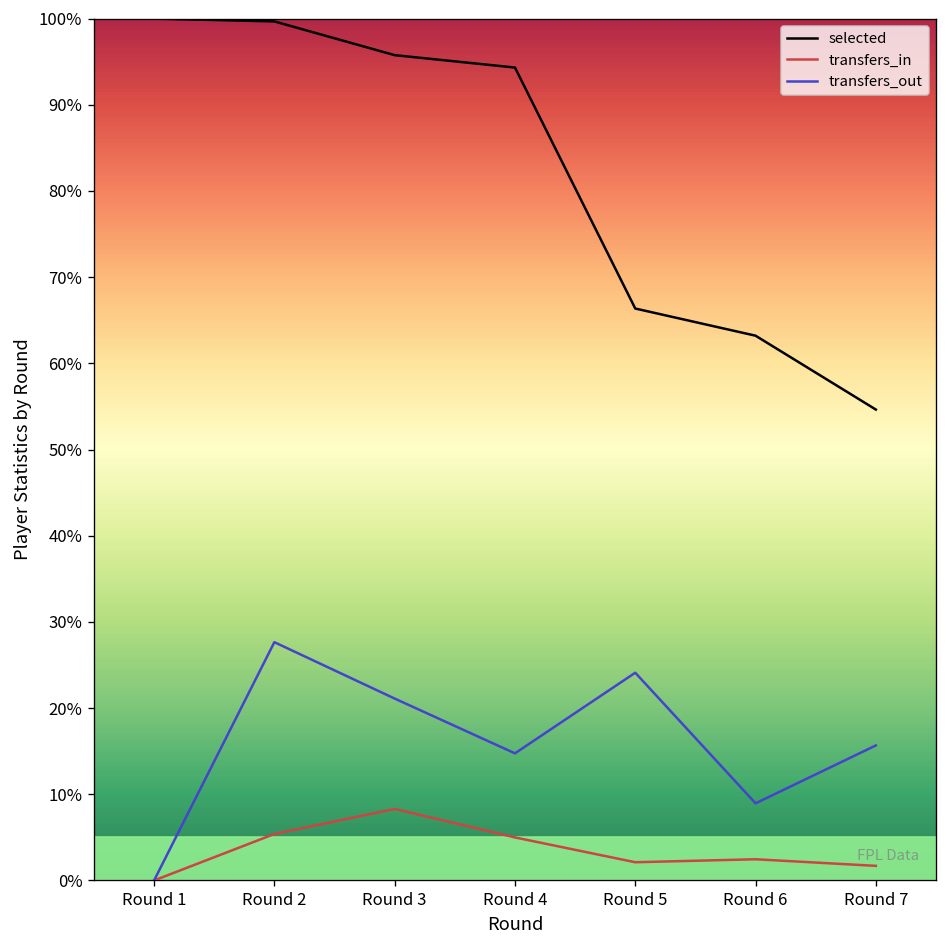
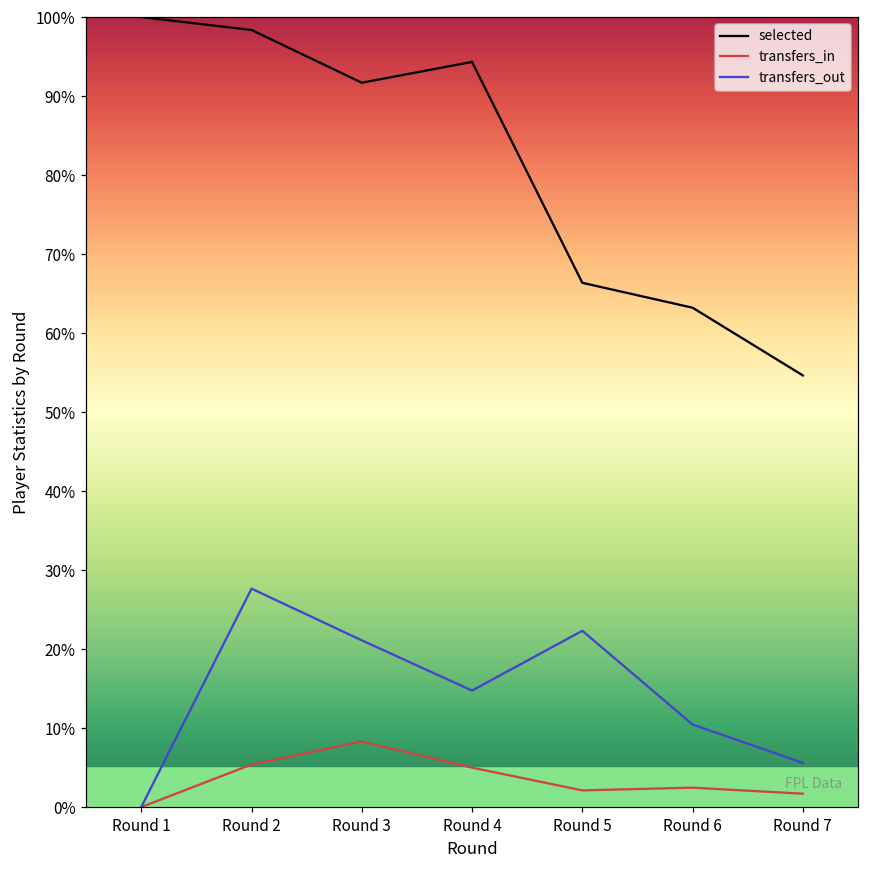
  {
    "selected": {
      "Round 1": "100%",
-     "Round 2": "100%",
-     "Round 3": "96%",
+     "Round 2": "98%",
+     "Round 3": "92%",
      "Round 4": "94%",
      "Round 5": "66%",
      "Round 6": "63%",
      "Round 7": "55%"
    },
    "transfers_in": {
      "Round 2": "5%",
      "Round 3": "8%"
    },
    "transfers_out": {
      "Round 2": "28%",
      "Round 3": "21%",
      "Round 4": "15%",
-     "Round 5": "24%",
-     "Round 6": "9%",
-     "Round 7": "16%"
+     "Round 5": "22%",
+     "Round 6": "10%",
+     "Round 7": "6%"
    }
  }
